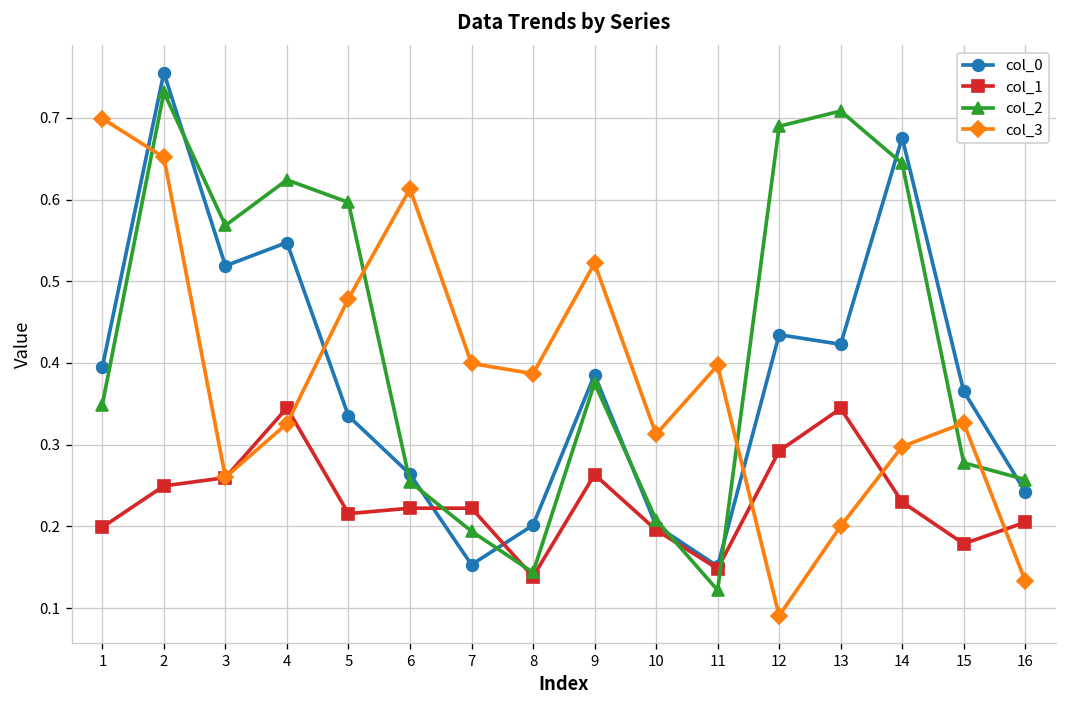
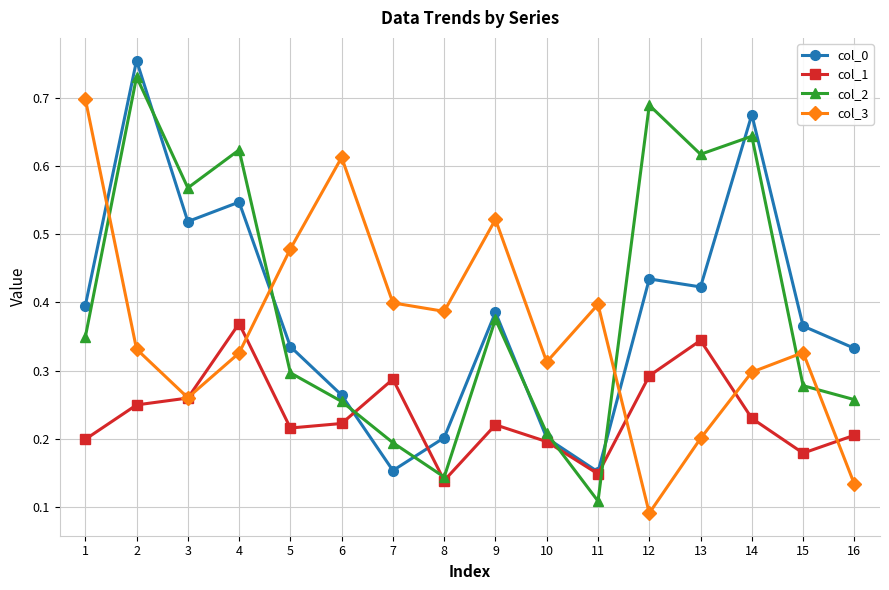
  {
    "col_0": {
      "1": 0.40,
      "2": 0.76,
      "3": 0.52,
      "4": 0.55,
      "5": 0.34,
      "6": 0.26,
      "7": 0.15,
      "8": 0.20,
      "9": 0.39,
      "10": 0.20,
      "12": 0.43,
      "13": 0.42,
      "14": 0.68,
      "15": 0.37,
-     "16": 0.24
+     "16": 0.33
    },
    "col_1": {
      "1": 0.20,
      "2": 0.25,
-     "4": 0.35,
+     "4": 0.37,
      "5": 0.22,
      "6": 0.22,
-     "7": 0.22,
+     "7": 0.29,
      "8": 0.14,
-     "9": 0.26,
+     "9": 0.22,
      "10": 0.20,
      "12": 0.29,
      "13": 0.34,
      "14": 0.23,
      "15": 0.18,
      "16": 0.21
    },
    "col_2": {
      "1": 0.35,
      "2": 0.73,
      "3": 0.57,
      "4": 0.62,
-     "5": 0.60,
+     "5": 0.30,
      "6": 0.25,
      "7": 0.19,
      "8": 0.14,
      "9": 0.38,
      "10": 0.21,
-     "11": 0.12,
+     "11": 0.11,
      "12": 0.69,
-     "13": 0.71,
+     "13": 0.62,
      "14": 0.64,
      "15": 0.28,
      "16": 0.26
    },
    "col_3": {
      "1": 0.70,
-     "2": 0.65,
+     "2": 0.33,
      "4": 0.33,
      "5": 0.48,
      "6": 0.61,
      "7": 0.40,
      "8": 0.39,
      "9": 0.52,
      "10": 0.31,
      "11": 0.40,
      "12": 0.09,
      "13": 0.20,
      "14": 0.30,
      "15": 0.33,
      "16": 0.13
    }
  }
